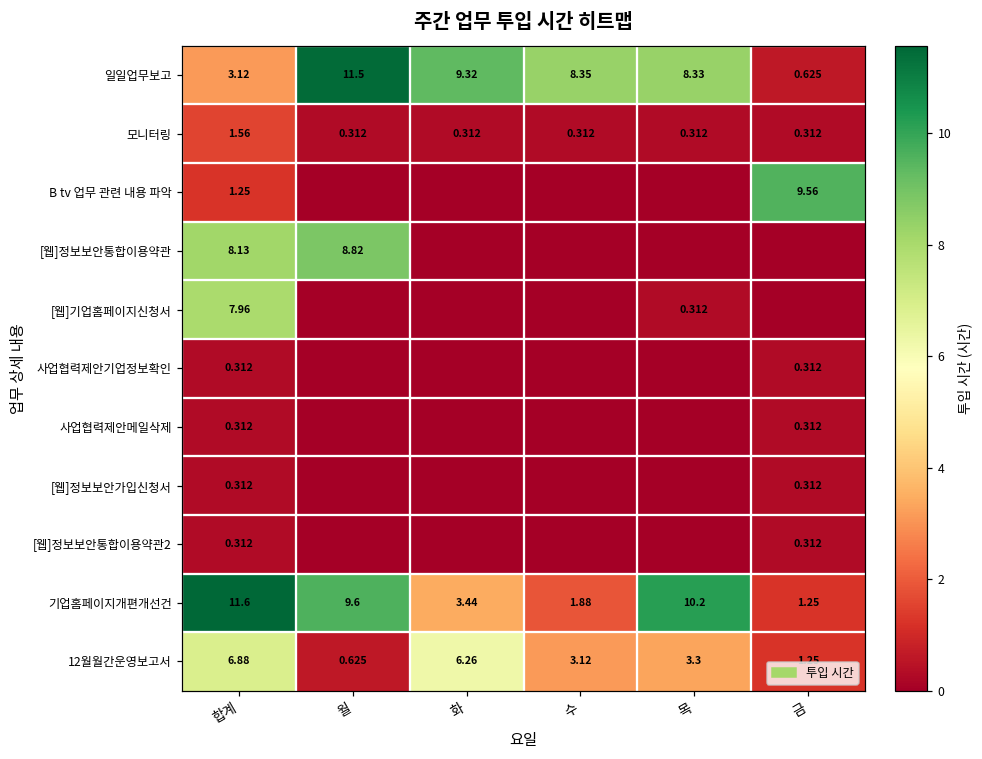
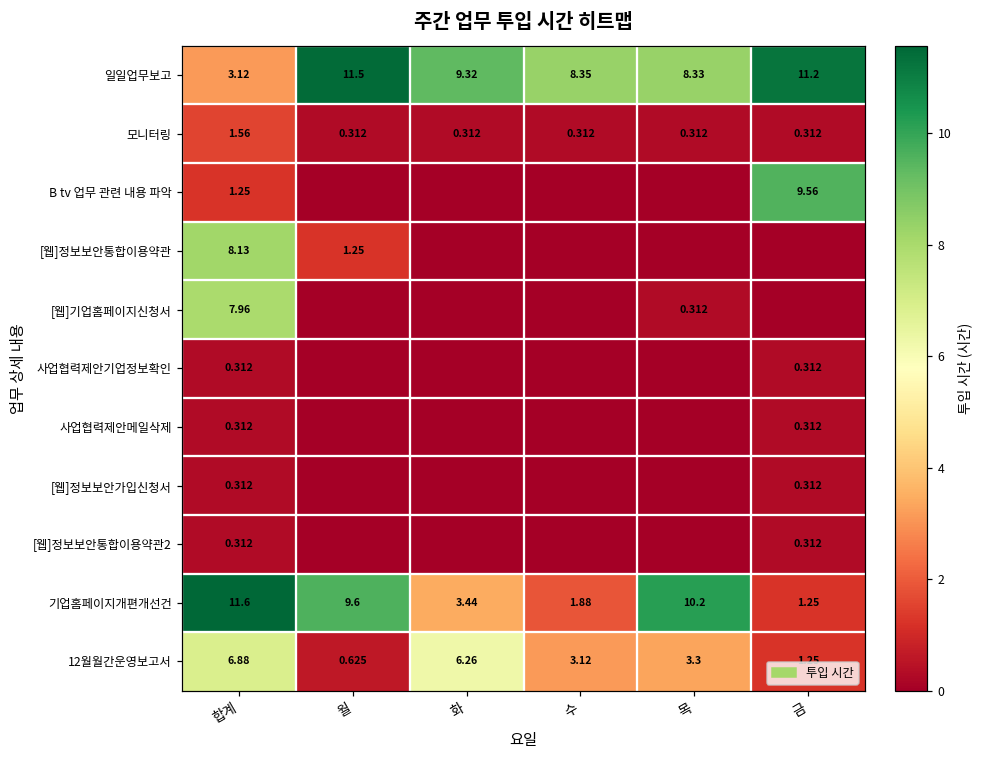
  {
    "일일업무보고": {
      "합계": 3.12,
      "월": 11.5,
      "화": 9.32,
      "수": 8.35,
      "목": 8.33,
-     "금": 0.625
+     "금": 11.2
    },
    "모니터링": {
      "합계": 1.56,
      "월": 0.312,
      "화": 0.312,
      "수": 0.312,
      "목": 0.312,
      "금": 0.312
    },
    "B tv 업무 관련 내용 파악": {
      "합계": 1.25,
      "금": 9.56
    },
    "[웹]정보보안통합이용약관": {
      "합계": 8.13,
-     "월": 8.82
+     "월": 1.25
    },
    "[웹]기업홈페이지신청서": {
      "합계": 7.96,
      "목": 0.312
    },
    "사업협력제안기업정보확인": {
      "합계": 0.312,
      "금": 0.312
    },
    "사업협력제안메일삭제": {
      "합계": 0.312,
      "금": 0.312
    },
    "[웹]정보보안가입신청서": {
      "합계": 0.312,
      "금": 0.312
    },
    "[웹]정보보안통합이용약관2": {
      "합계": 0.312,
      "금": 0.312
    },
    "기업홈페이지개편개선건": {
      "합계": 11.6,
      "월": 9.6,
      "화": 3.44,
      "수": 1.88,
      "목": 10.2,
      "금": 1.25
    },
    "12월월간운영보고서": {
      "합계": 6.88,
      "월": 0.625,
      "화": 6.26,
      "수": 3.12,
      "목": 3.3
    }
  }
